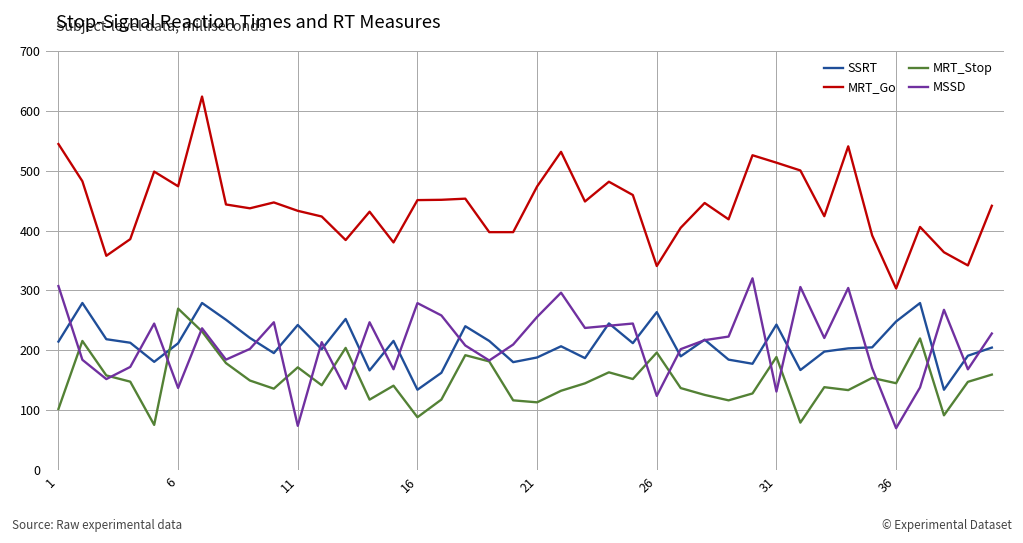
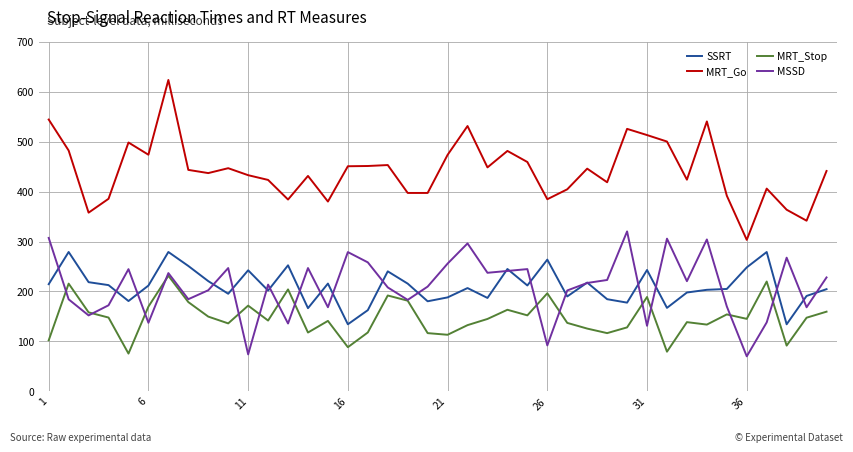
  {
    "SSRT": {
      "1": 210,
      "6": 210,
      "11": 240,
      "16": 130,
      "21": 190,
      "26": 260,
      "31": 240,
      "36": 250
    },
    "MRT_Go": {
      "1": 540,
      "6": 470,
      "11": 430,
      "16": 450,
      "21": 470,
-     "26": 340,
+     "26": 380,
      "31": 510,
      "36": 300
    },
    "MRT_Stop": {
      "1": 100,
-     "6": 270,
+     "6": 170,
      "11": 170,
      "16": 90,
      "21": 110,
      "26": 200,
      "31": 190,
      "36": 150
    },
    "MSSD": {
      "1": 310,
      "6": 140,
      "11": 70,
      "16": 280,
      "21": 260,
-     "26": 120,
+     "26": 90,
      "31": 130,
      "36": 70
    }
  }
